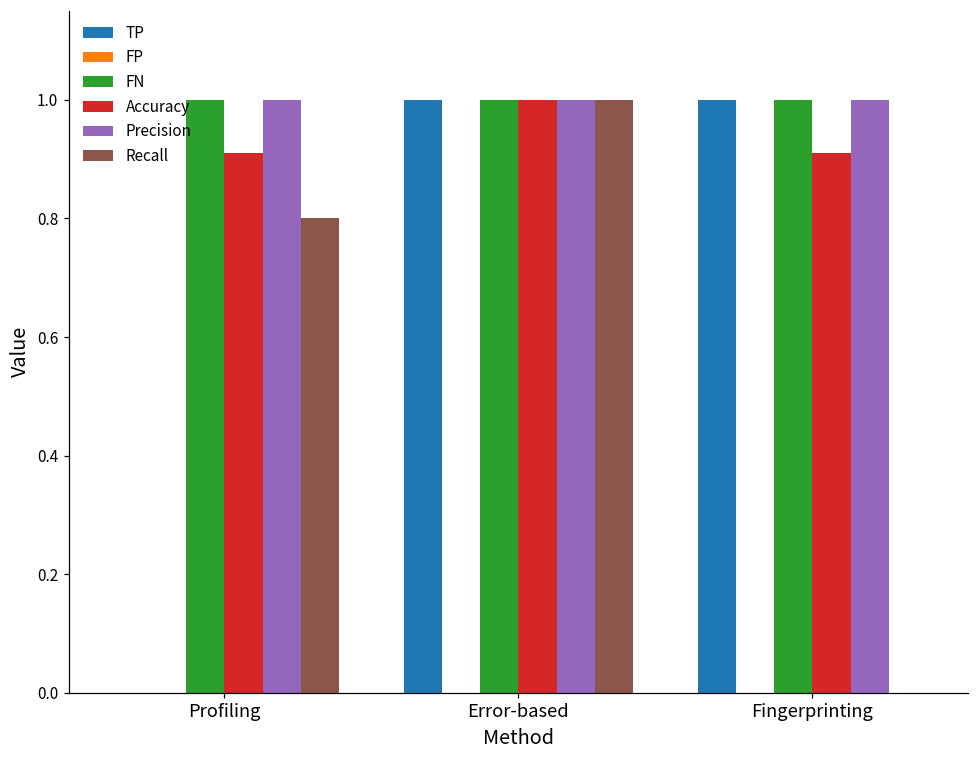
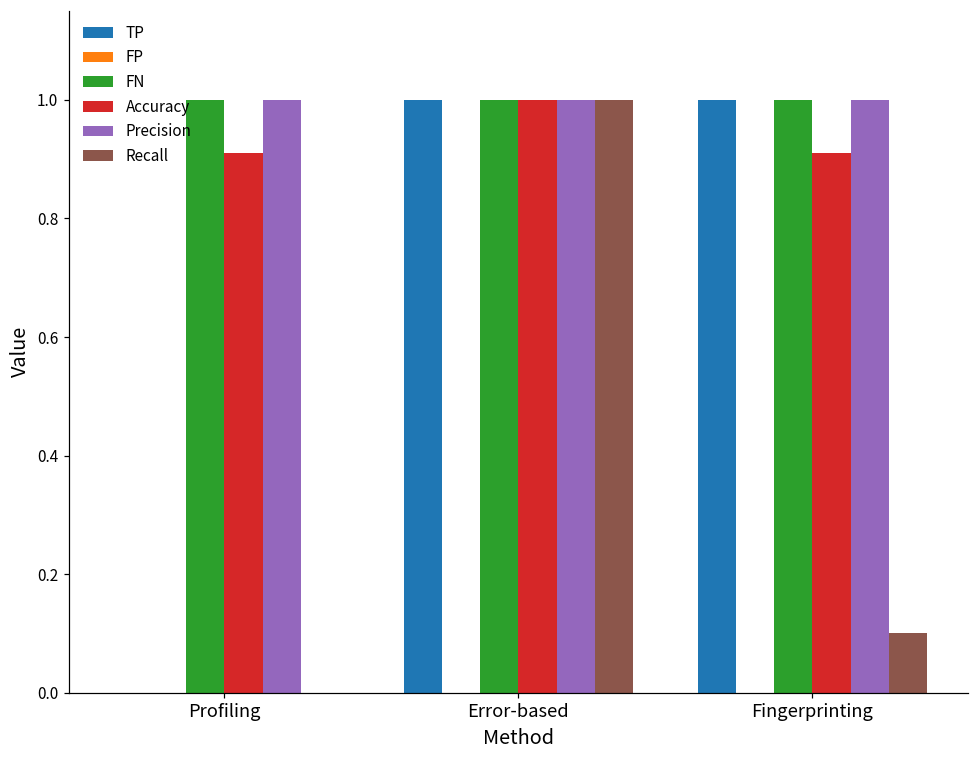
  {
    "TP": {
      "Profiling": 0.0,
      "Error-based": 1.0,
      "Fingerprinting": 1.0
    },
    "FP": {
      "Profiling": 0.0,
      "Error-based": 0.0,
      "Fingerprinting": 0.0
    },
    "FN": {
      "Profiling": 1.0,
      "Error-based": 1.0,
      "Fingerprinting": 1.0
    },
    "Accuracy": {
      "Profiling": 0.91,
      "Error-based": 1.0,
      "Fingerprinting": 0.91
    },
    "Precision": {
      "Profiling": 1.0,
      "Error-based": 1.0,
      "Fingerprinting": 1.0
    },
    "Recall": {
-     "Profiling": 0.8,
+     "Profiling": 0.0,
      "Error-based": 1.0,
-     "Fingerprinting": 0.0
+     "Fingerprinting": 0.1
    }
  }
